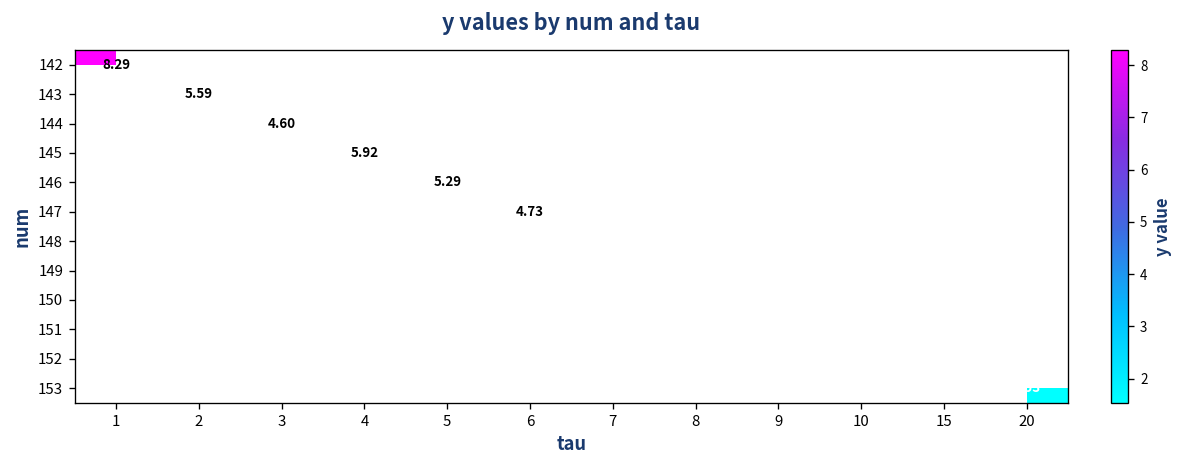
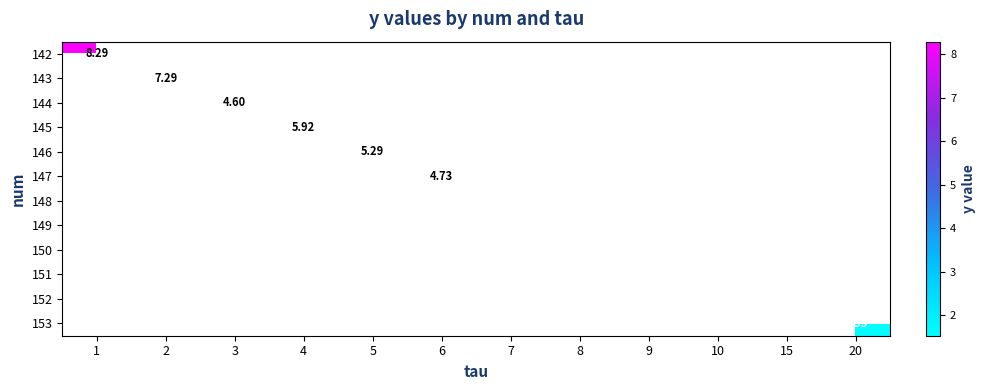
  {
    "142": {
      "1": 8.29
    },
    "143": {
-     "2": 5.59
+     "2": 7.29
    },
    "144": {
      "3": 4.60
    },
    "145": {
      "4": 5.92
    },
    "146": {
      "5": 5.29
    },
    "147": {
      "6": 4.73
    }
  }
